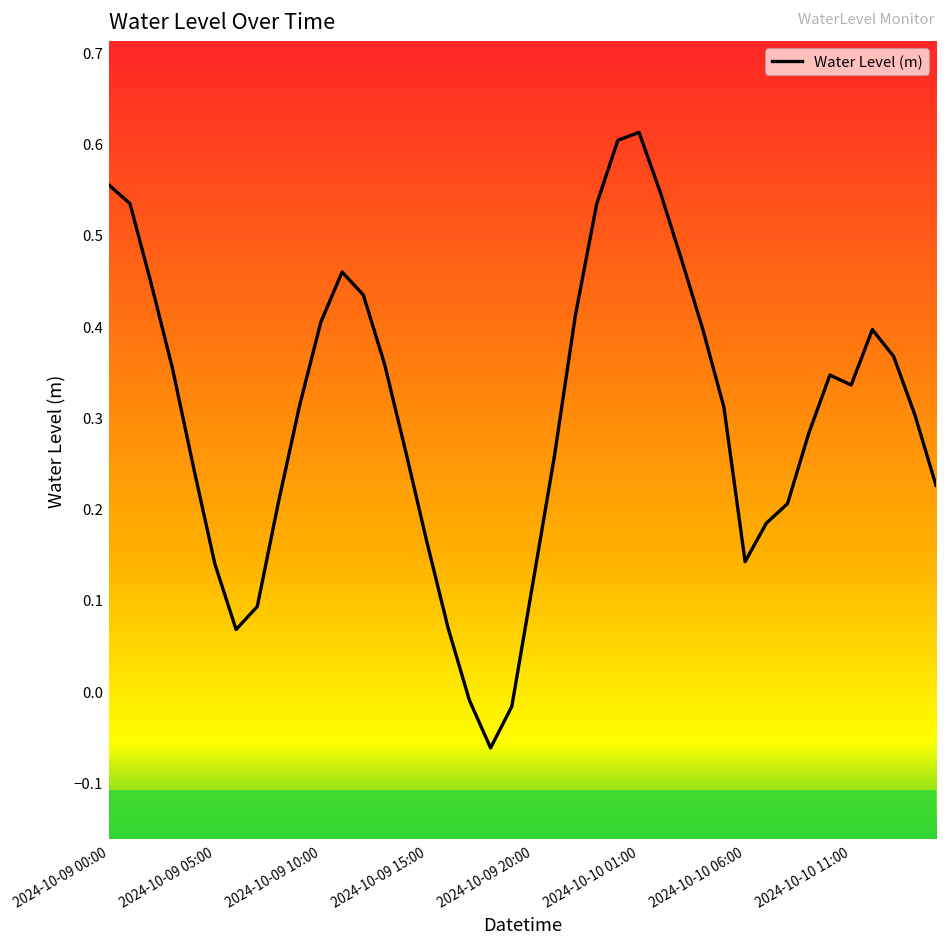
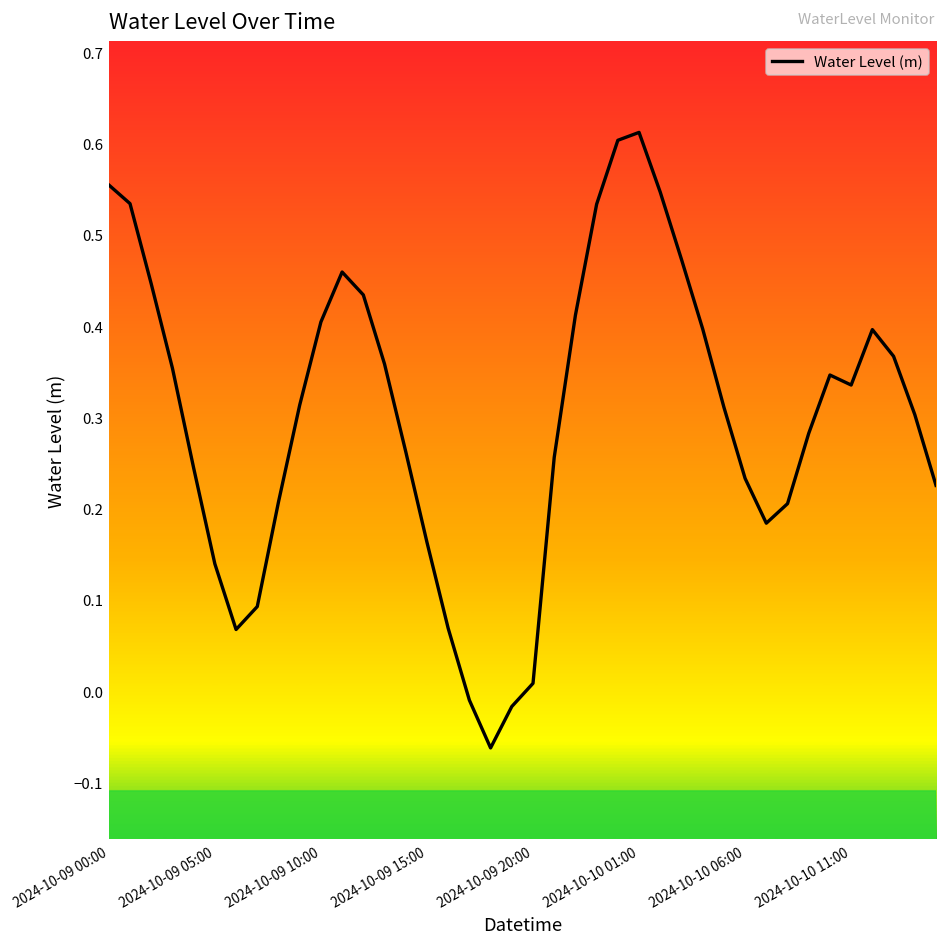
  {
    "2024-10-09 00:00": 0.55,
    "2024-10-09 05:00": 0.14,
    "2024-10-09 10:00": 0.40,
    "2024-10-09 15:00": 0.16,
-   "2024-10-09 20:00": 0.12,
+   "2024-10-09 20:00": 0.01,
    "2024-10-10 01:00": 0.61,
-   "2024-10-10 06:00": 0.14,
+   "2024-10-10 06:00": 0.23,
    "2024-10-10 11:00": 0.34
  }
